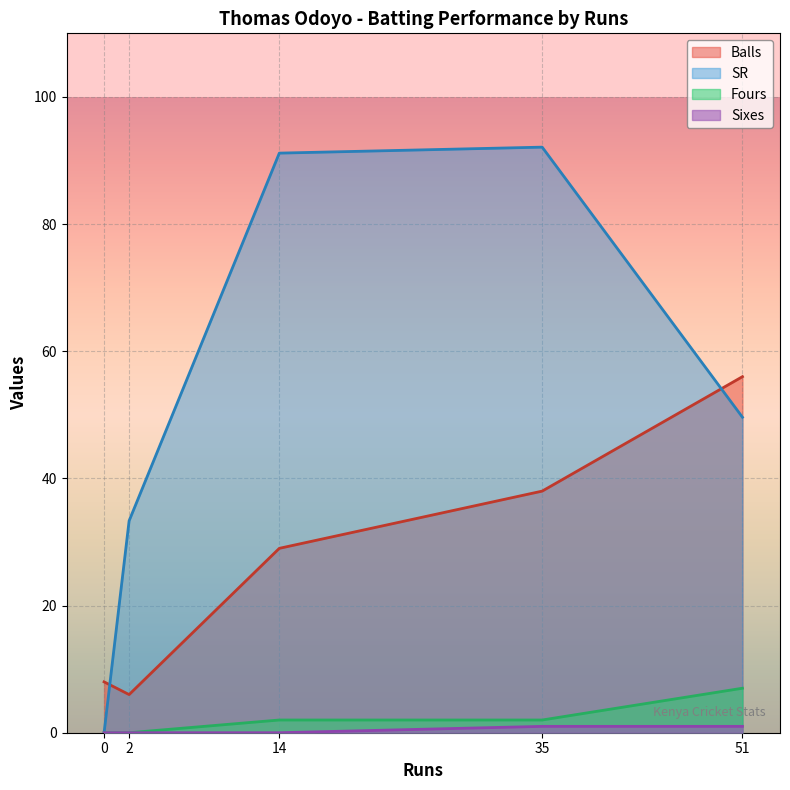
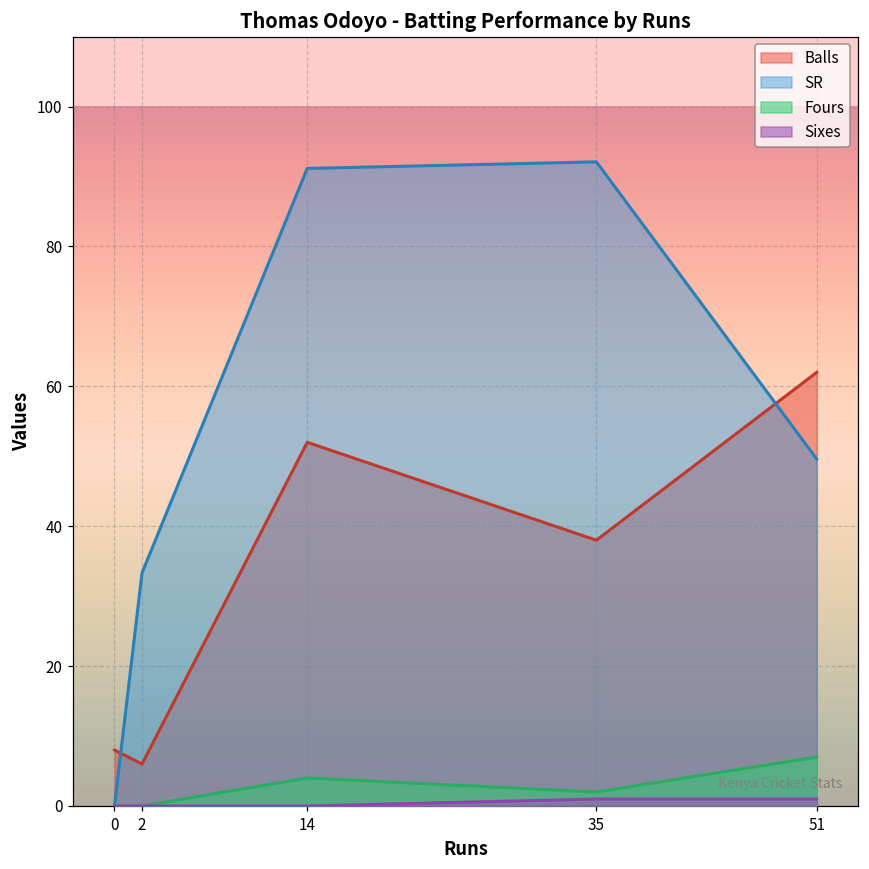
  {
    "Balls": {
      "0": 8,
      "2": 6,
-     "14": 29,
+     "14": 52,
      "35": 38,
-     "51": 56
+     "51": 62
    },
    "SR": {
      "2": 33,
      "14": 91,
      "35": 92,
      "51": 50
    },
    "Fours": {
-     "14": 2,
+     "14": 4,
      "35": 2,
      "51": 7
    },
    "Sixes": {
      "14": 0,
      "35": 1,
      "51": 1
    }
  }
